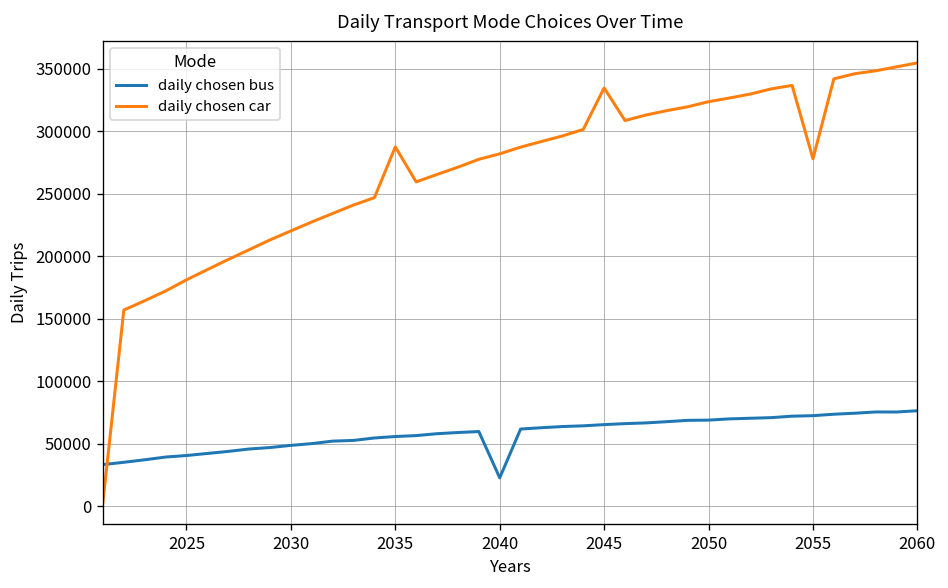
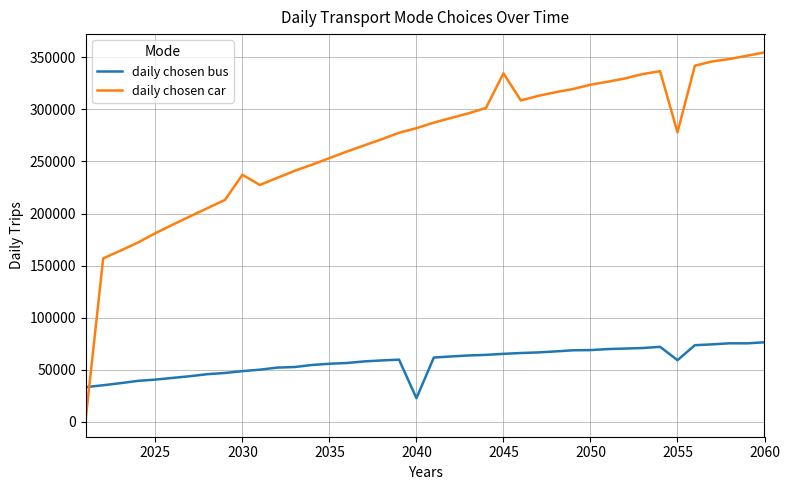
  {
    "daily chosen bus": {
      "2025": 41000,
      "2030": 49000,
      "2035": 56000,
      "2040": 23000,
      "2045": 65000,
      "2050": 69000,
-     "2055": 72000,
+     "2055": 59000,
      "2060": 76000
    },
    "daily chosen car": {
      "2025": 181000,
-     "2030": 220000,
-     "2035": 287000,
+     "2030": 237000,
+     "2035": 253000,
      "2040": 282000,
      "2045": 335000,
      "2050": 324000,
      "2055": 278000,
      "2060": 355000
    }
  }
